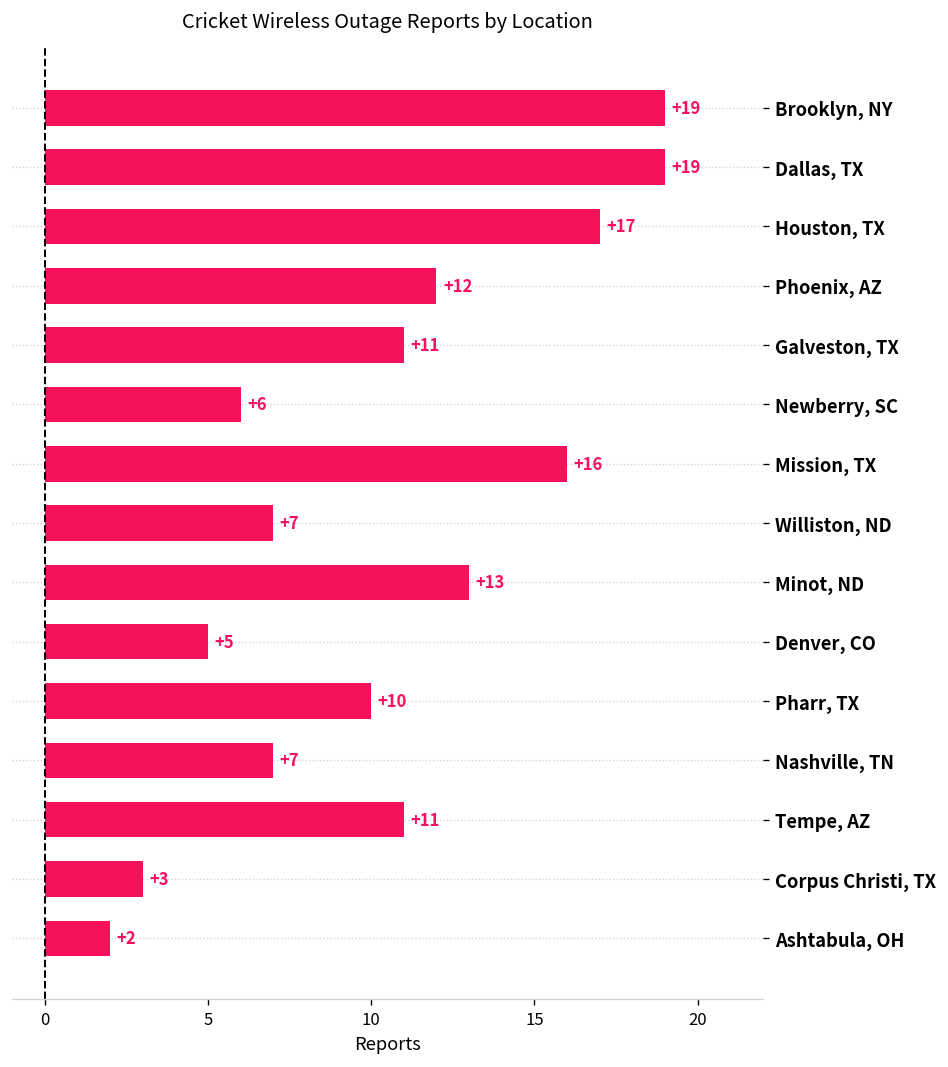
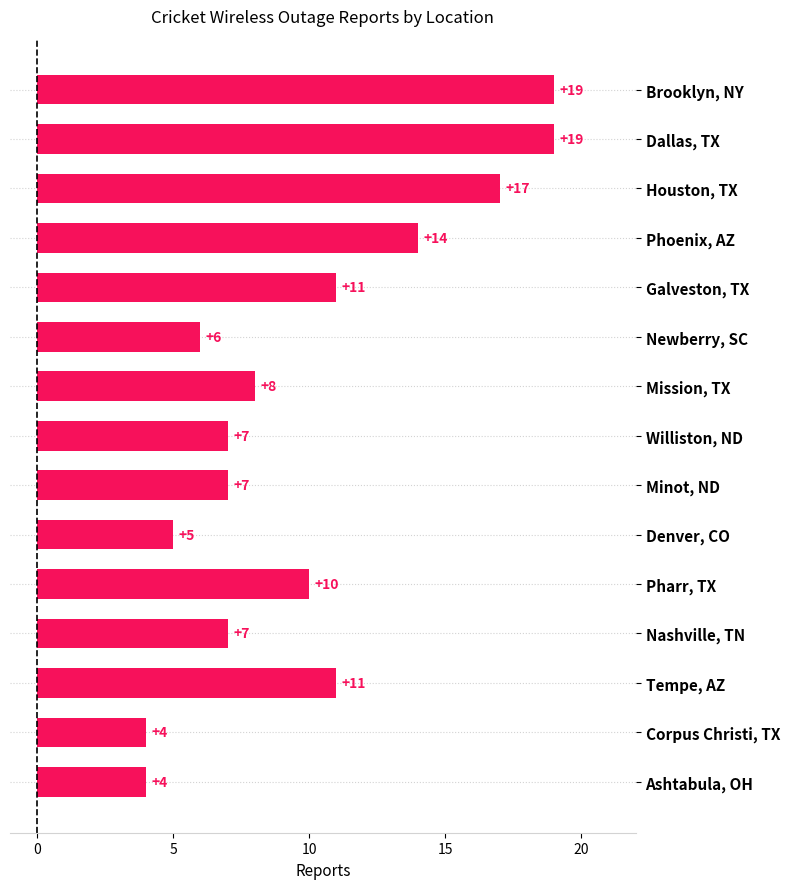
  {
    "Brooklyn, NY": "+19",
    "Dallas, TX": "+19",
    "Houston, TX": "+17",
-   "Phoenix, AZ": "+12",
+   "Phoenix, AZ": "+14",
    "Galveston, TX": "+11",
    "Newberry, SC": "+6",
-   "Mission, TX": "+16",
+   "Mission, TX": "+8",
    "Williston, ND": "+7",
-   "Minot, ND": "+13",
+   "Minot, ND": "+7",
    "Denver, CO": "+5",
    "Pharr, TX": "+10",
    "Nashville, TN": "+7",
    "Tempe, AZ": "+11",
-   "Corpus Christi, TX": "+3",
-   "Ashtabula, OH": "+2"
+   "Corpus Christi, TX": "+4",
+   "Ashtabula, OH": "+4"
  }
